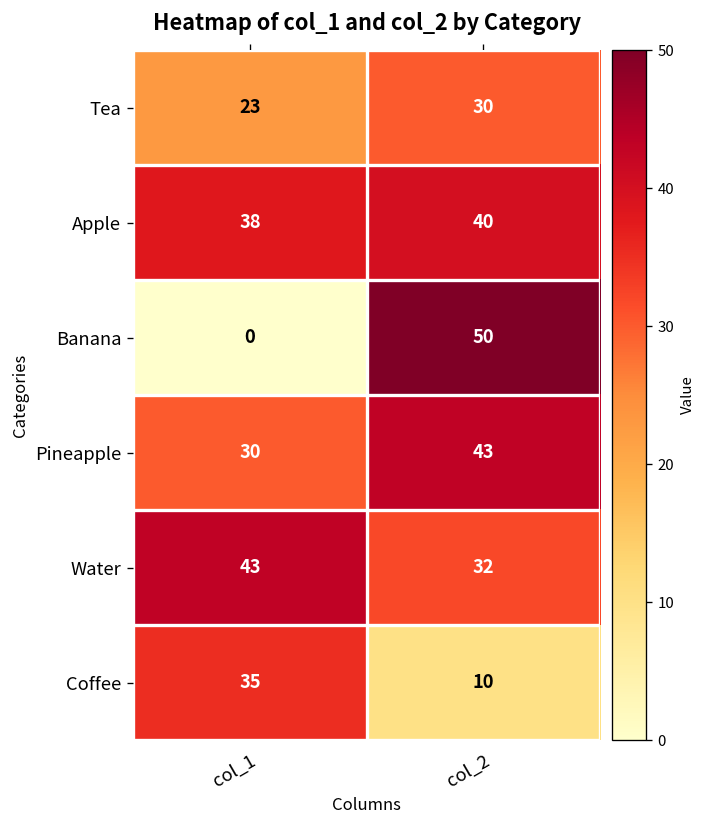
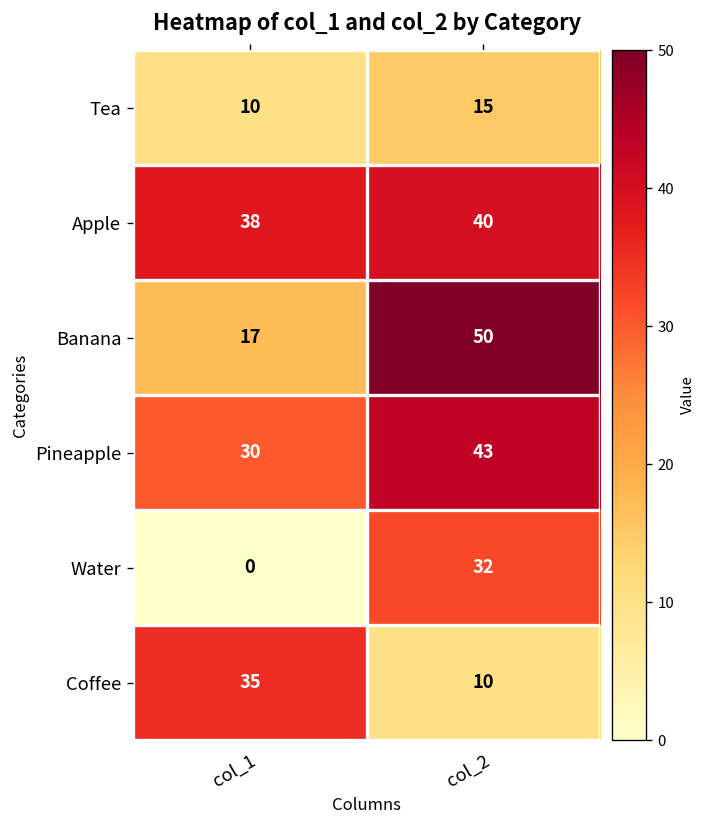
  {
    "Tea": {
-     "col_1": 23,
-     "col_2": 30
+     "col_1": 10,
+     "col_2": 15
    },
    "Apple": {
      "col_1": 38,
      "col_2": 40
    },
    "Banana": {
-     "col_1": 0,
+     "col_1": 17,
      "col_2": 50
    },
    "Pineapple": {
      "col_1": 30,
      "col_2": 43
    },
    "Water": {
-     "col_1": 43,
+     "col_1": 0,
      "col_2": 32
    },
    "Coffee": {
      "col_1": 35,
      "col_2": 10
    }
  }
